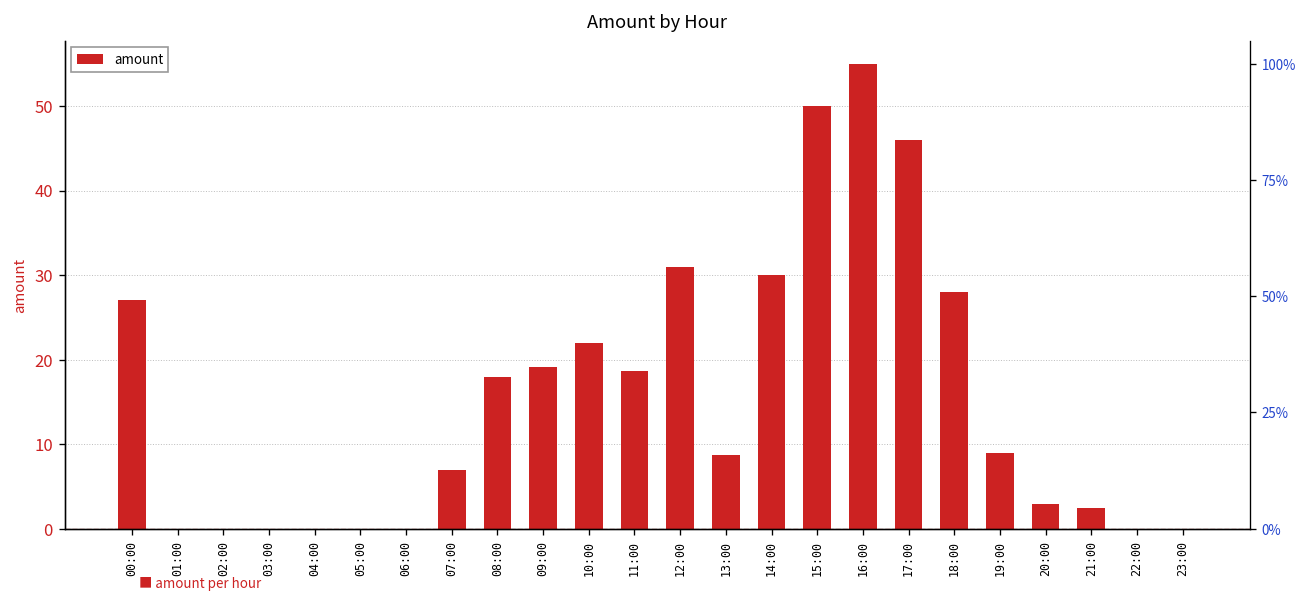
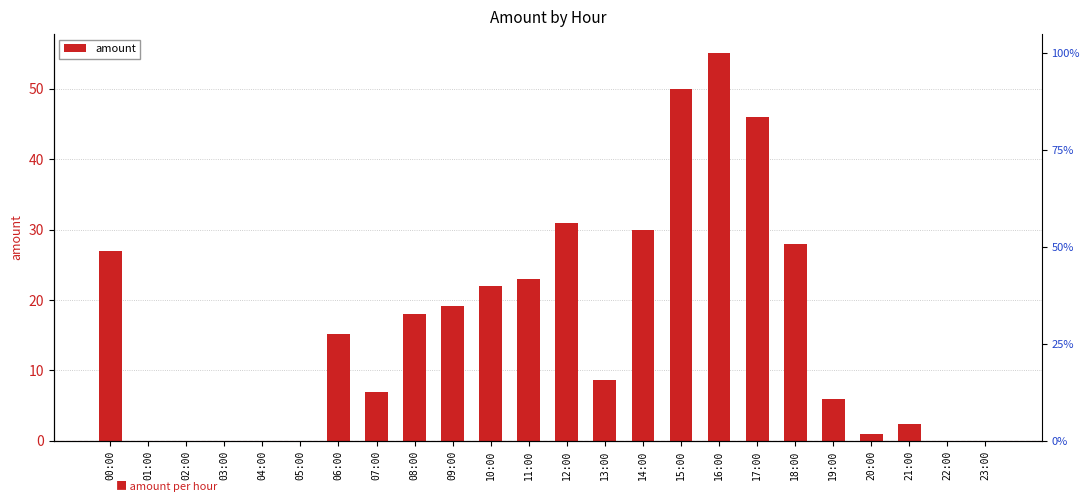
  {
    "00:00": 27,
    "01:00": 0,
    "02:00": 0,
    "03:00": 0,
    "04:00": 0,
    "05:00": 0,
-   "06:00": 0,
+   "06:00": 15,
    "07:00": 7,
    "08:00": 18,
    "09:00": 19,
    "10:00": 22,
-   "11:00": 19,
+   "11:00": 23,
    "12:00": 31,
    "13:00": 9,
    "14:00": 30,
    "15:00": 50,
    "16:00": 55,
    "17:00": 46,
    "18:00": 28,
-   "19:00": 9,
-   "20:00": 3,
+   "19:00": 6,
+   "20:00": 1,
    "21:00": 2,
    "22:00": 0,
    "23:00": 0
  }
